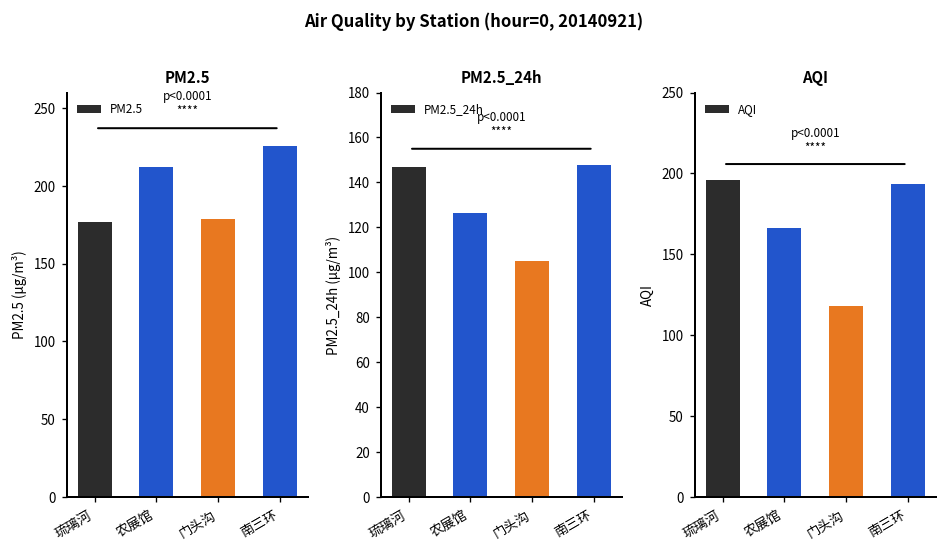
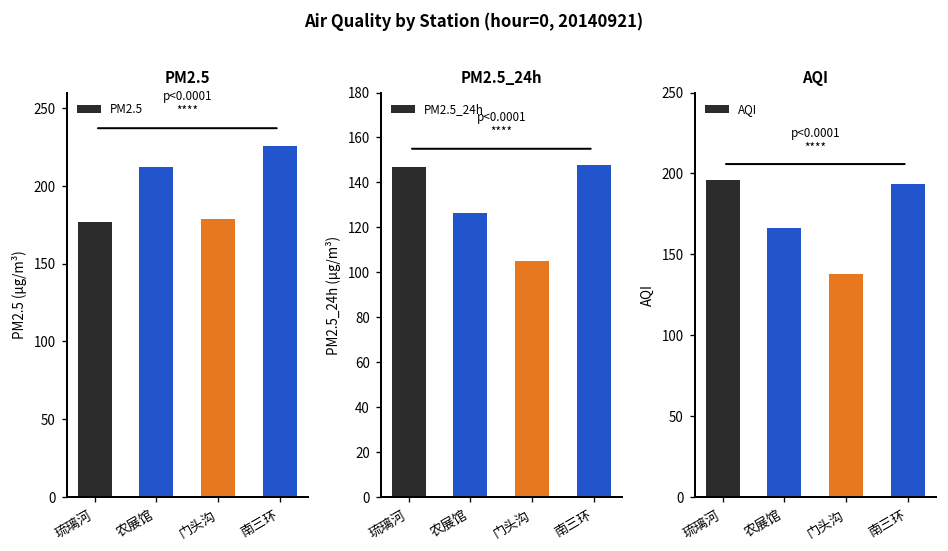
  {
    "PM2.5": {
      "琉璃河": 177,
      "农展馆": 212,
      "门头沟": 179,
      "南三环": 226
    },
    "PM2.5_24h": {
      "琉璃河": 147,
      "农展馆": 126,
      "门头沟": 105,
      "南三环": 148
    },
    "AQI": {
      "琉璃河": 196,
      "农展馆": 166,
-     "门头沟": 118,
+     "门头沟": 138,
      "南三环": 194
    }
  }
